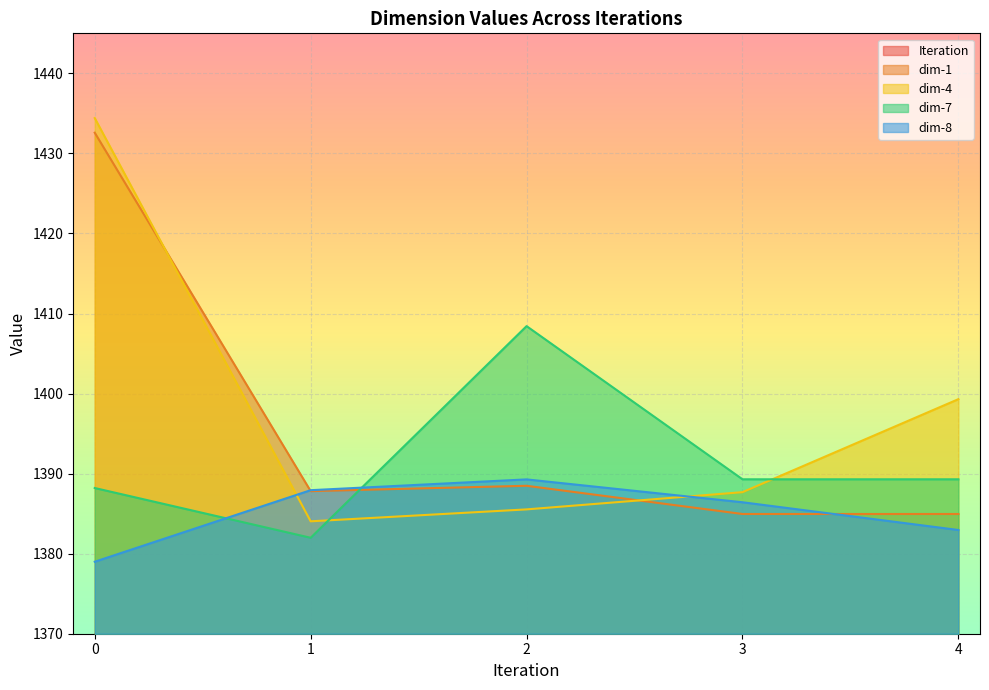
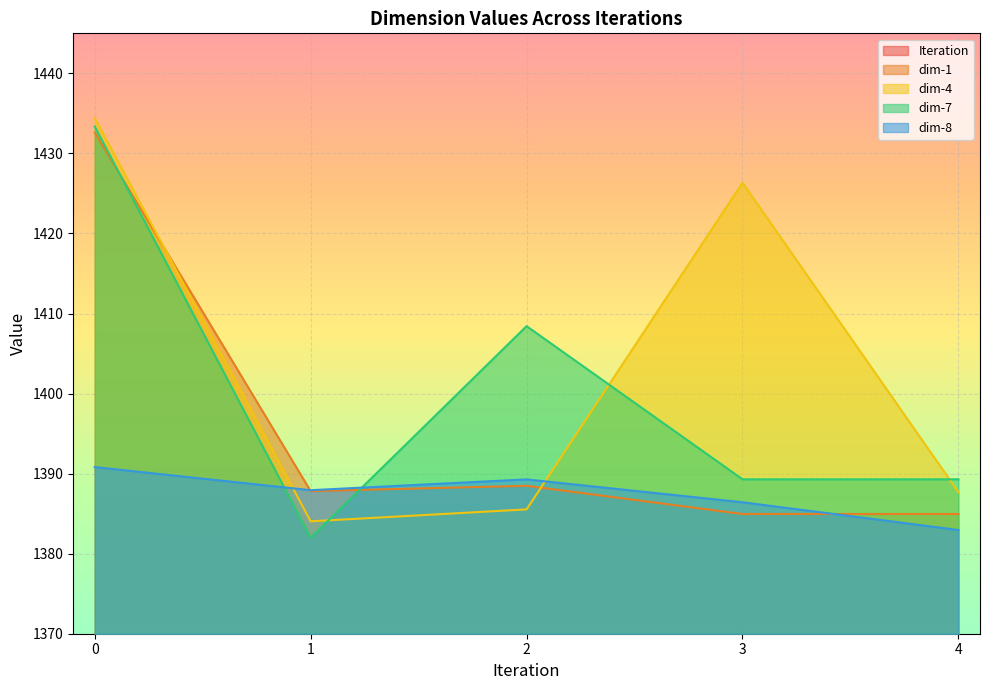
  {
    "dim-4": {
      "0": 1434,
      "1": 1384,
      "2": 1386,
-     "3": 1388,
-     "4": 1399
+     "3": 1426,
+     "4": 1388
    },
    "dim-7": {
-     "0": 1388,
+     "0": 1433,
      "1": 1382,
      "2": 1408,
      "3": 1389,
      "4": 1389
    },
    "dim-8": {
-     "0": 1379,
+     "0": 1391,
      "2": 1389,
      "3": 1386,
      "4": 1383
    }
  }
